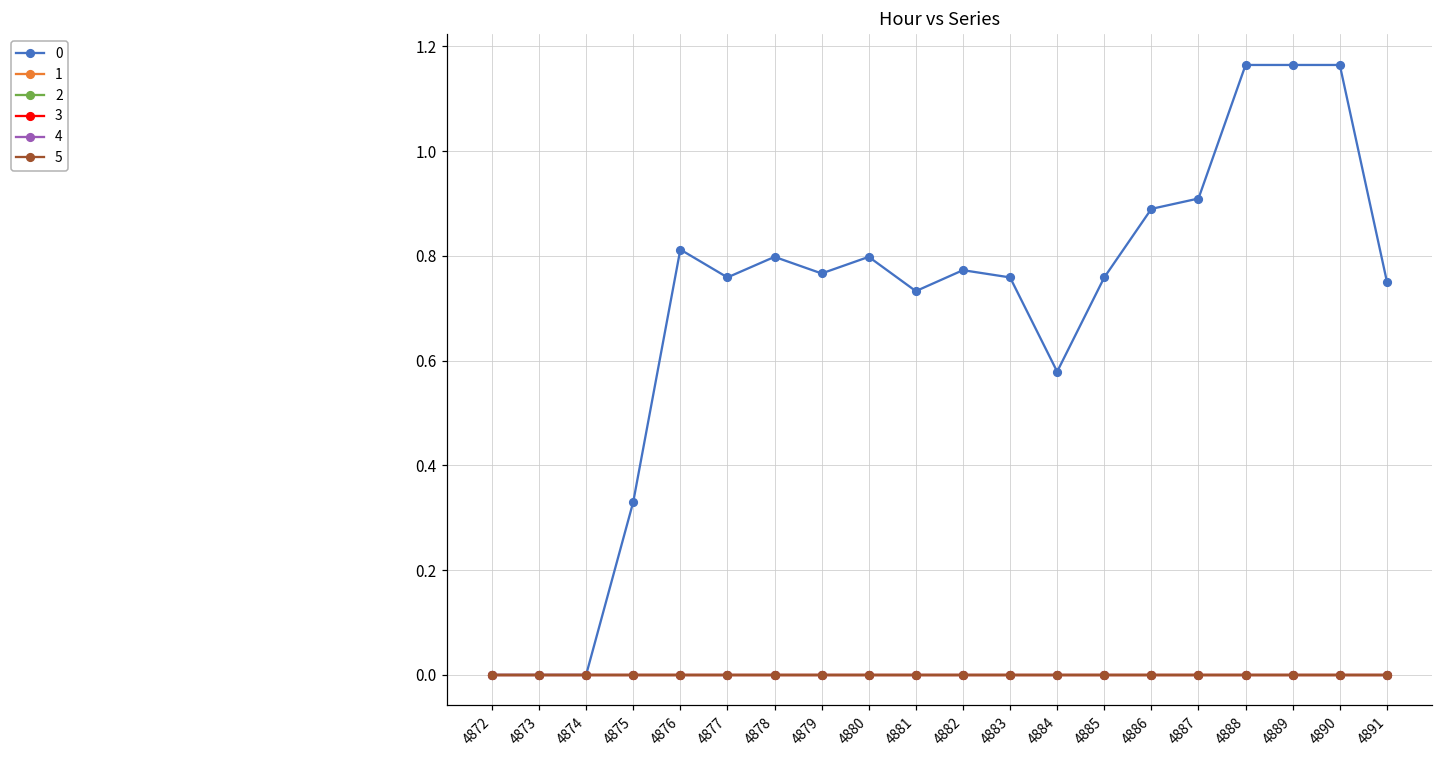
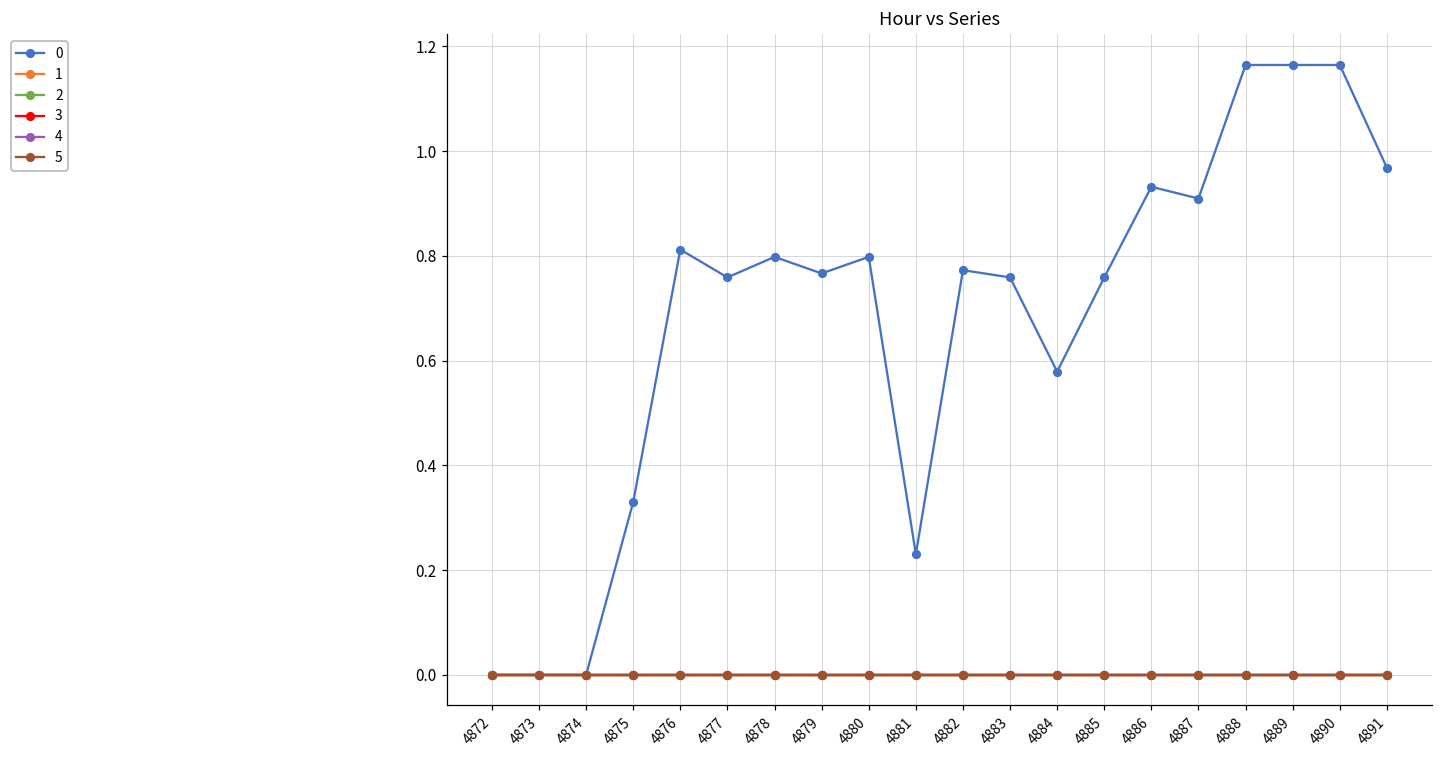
  {
    "0": {
      "4875": 0.33,
      "4876": 0.81,
      "4877": 0.76,
      "4878": 0.80,
      "4879": 0.77,
      "4880": 0.80,
-     "4881": 0.73,
+     "4881": 0.23,
      "4882": 0.77,
      "4883": 0.76,
      "4884": 0.58,
      "4885": 0.76,
-     "4886": 0.89,
+     "4886": 0.93,
      "4887": 0.91,
      "4888": 1.16,
      "4889": 1.16,
      "4890": 1.16,
-     "4891": 0.75
+     "4891": 0.97
    },
    "5": {
      "4875": 0.00,
      "4876": 0.00,
      "4877": 0.00,
      "4878": 0.00,
      "4879": 0.00,
      "4880": 0.00,
      "4881": 0.00,
      "4882": 0.00,
      "4883": 0.00,
      "4884": 0.00,
      "4885": 0.00,
      "4886": 0.00,
      "4887": 0.00,
      "4888": 0.00,
      "4889": 0.00,
      "4890": 0.00,
      "4891": 0.00
    }
  }
